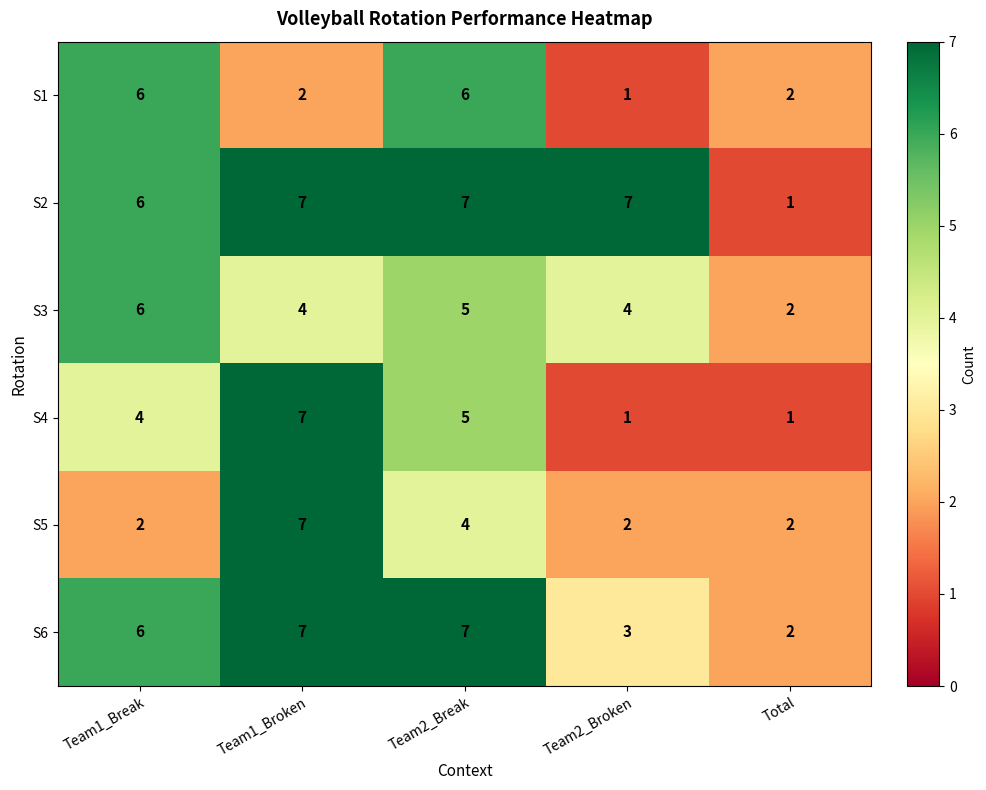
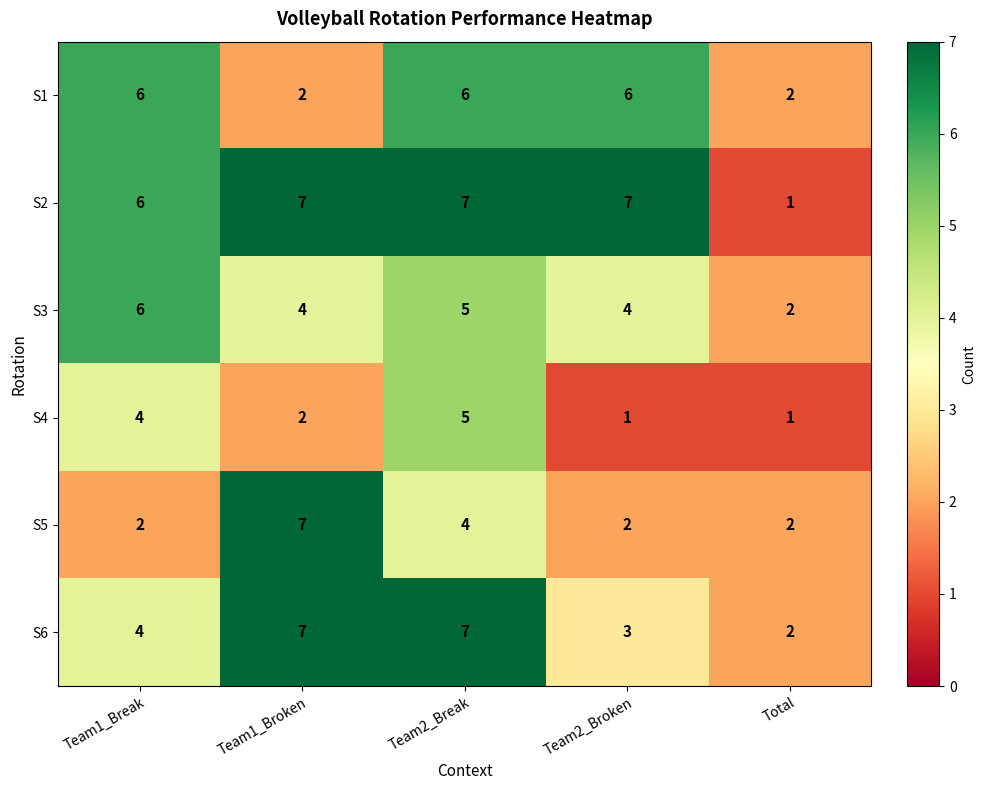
  {
    "S1": {
      "Team1_Break": 6,
      "Team1_Broken": 2,
      "Team2_Break": 6,
-     "Team2_Broken": 1,
+     "Team2_Broken": 6,
      "Total": 2
    },
    "S2": {
      "Team1_Break": 6,
      "Team1_Broken": 7,
      "Team2_Break": 7,
      "Team2_Broken": 7,
      "Total": 1
    },
    "S3": {
      "Team1_Break": 6,
      "Team1_Broken": 4,
      "Team2_Break": 5,
      "Team2_Broken": 4,
      "Total": 2
    },
    "S4": {
      "Team1_Break": 4,
-     "Team1_Broken": 7,
+     "Team1_Broken": 2,
      "Team2_Break": 5,
      "Team2_Broken": 1,
      "Total": 1
    },
    "S5": {
      "Team1_Break": 2,
      "Team1_Broken": 7,
      "Team2_Break": 4,
      "Team2_Broken": 2,
      "Total": 2
    },
    "S6": {
-     "Team1_Break": 6,
+     "Team1_Break": 4,
      "Team1_Broken": 7,
      "Team2_Break": 7,
      "Team2_Broken": 3,
      "Total": 2
    }
  }
